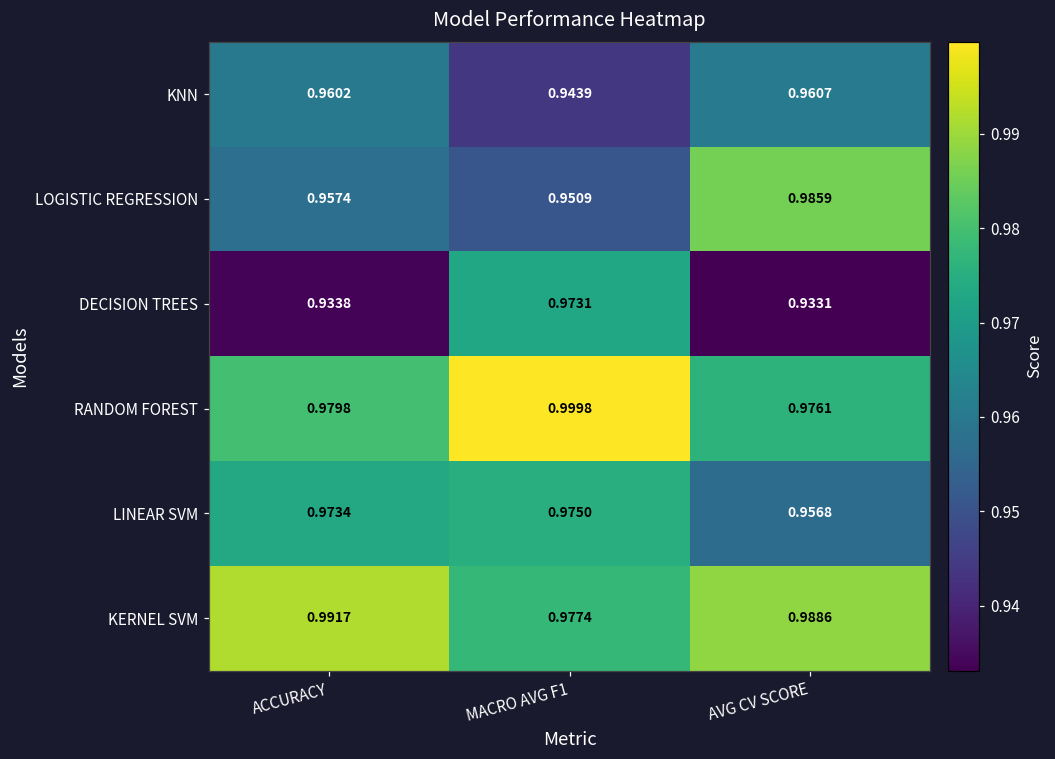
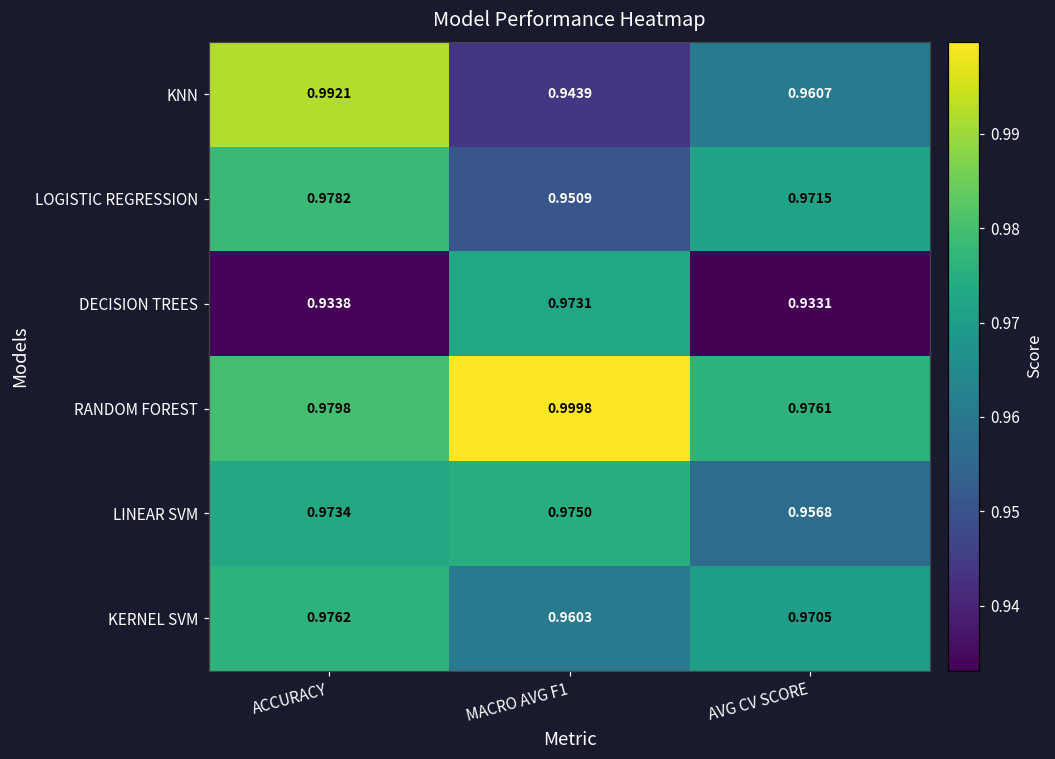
  {
    "KNN": {
-     "ACCURACY": 0.9602,
+     "ACCURACY": 0.9921,
      "MACRO AVG F1": 0.9439,
      "AVG CV SCORE": 0.9607
    },
    "LOGISTIC REGRESSION": {
-     "ACCURACY": 0.9574,
+     "ACCURACY": 0.9782,
      "MACRO AVG F1": 0.9509,
-     "AVG CV SCORE": 0.9859
+     "AVG CV SCORE": 0.9715
    },
    "DECISION TREES": {
      "ACCURACY": 0.9338,
      "MACRO AVG F1": 0.9731,
      "AVG CV SCORE": 0.9331
    },
    "RANDOM FOREST": {
      "ACCURACY": 0.9798,
      "MACRO AVG F1": 0.9998,
      "AVG CV SCORE": 0.9761
    },
    "LINEAR SVM": {
      "ACCURACY": 0.9734,
      "MACRO AVG F1": 0.9750,
      "AVG CV SCORE": 0.9568
    },
    "KERNEL SVM": {
-     "ACCURACY": 0.9917,
-     "MACRO AVG F1": 0.9774,
-     "AVG CV SCORE": 0.9886
+     "ACCURACY": 0.9762,
+     "MACRO AVG F1": 0.9603,
+     "AVG CV SCORE": 0.9705
    }
  }
